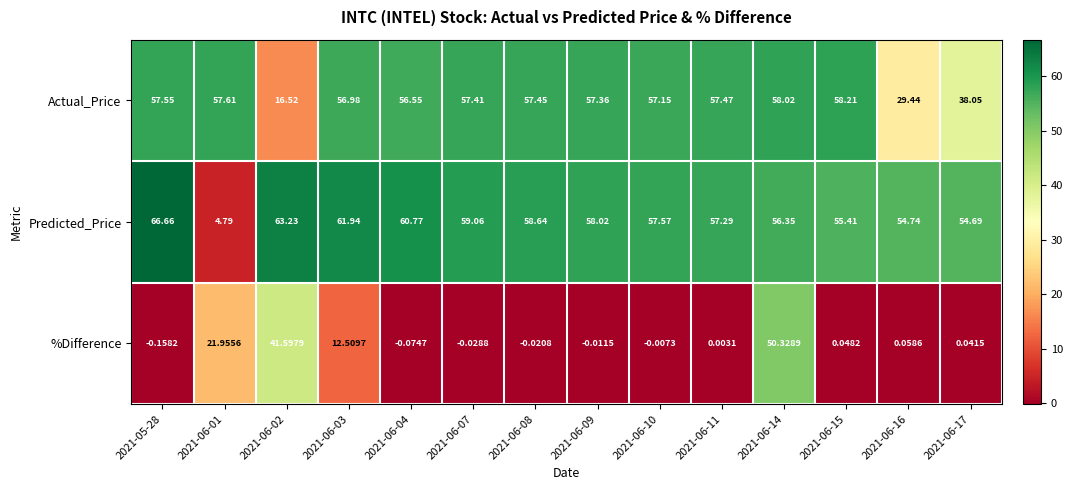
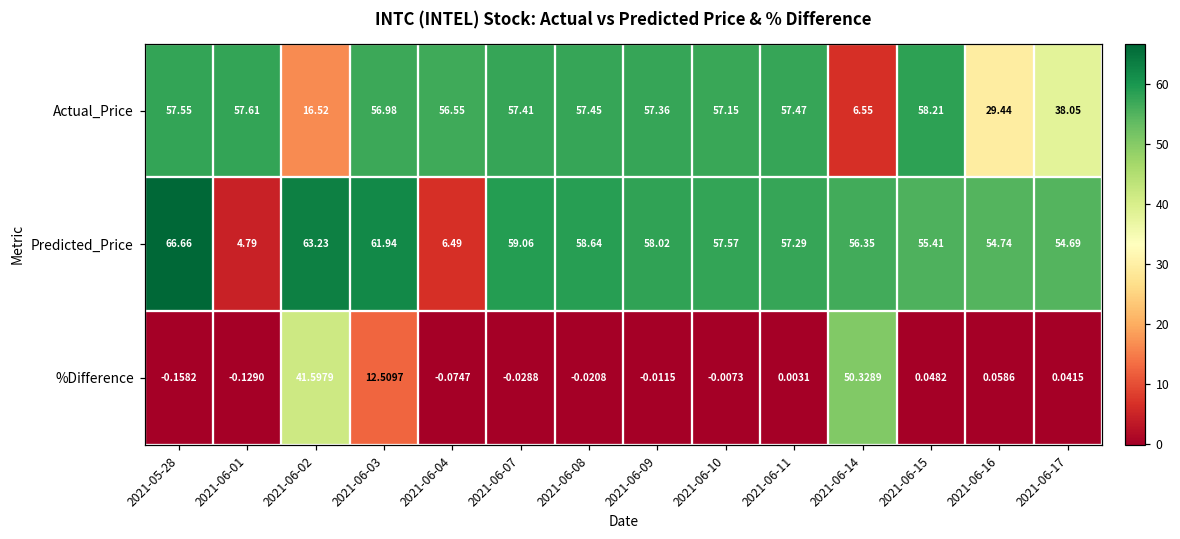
  {
    "Actual_Price": {
      "2021-05-28": 57.55,
      "2021-06-01": 57.61,
      "2021-06-02": 16.52,
      "2021-06-03": 56.98,
      "2021-06-04": 56.55,
      "2021-06-07": 57.41,
      "2021-06-08": 57.45,
      "2021-06-09": 57.36,
      "2021-06-10": 57.15,
      "2021-06-11": 57.47,
-     "2021-06-14": 58.02,
+     "2021-06-14": 6.55,
      "2021-06-15": 58.21,
      "2021-06-16": 29.44,
      "2021-06-17": 38.05
    },
    "Predicted_Price": {
      "2021-05-28": 66.66,
      "2021-06-01": 4.79,
      "2021-06-02": 63.23,
      "2021-06-03": 61.94,
-     "2021-06-04": 60.77,
+     "2021-06-04": 6.49,
      "2021-06-07": 59.06,
      "2021-06-08": 58.64,
      "2021-06-09": 58.02,
      "2021-06-10": 57.57,
      "2021-06-11": 57.29,
      "2021-06-14": 56.35,
      "2021-06-15": 55.41,
      "2021-06-16": 54.74,
      "2021-06-17": 54.69
    },
    "%Difference": {
      "2021-05-28": -0.1582,
-     "2021-06-01": 21.9556,
+     "2021-06-01": -0.1290,
      "2021-06-02": 41.5979,
      "2021-06-03": 12.5097,
      "2021-06-04": -0.0747,
      "2021-06-07": -0.0288,
      "2021-06-08": -0.0208,
      "2021-06-09": -0.0115,
      "2021-06-10": -0.0073,
      "2021-06-11": 0.0031,
      "2021-06-14": 50.3289,
      "2021-06-15": 0.0482,
      "2021-06-16": 0.0586,
      "2021-06-17": 0.0415
    }
  }
